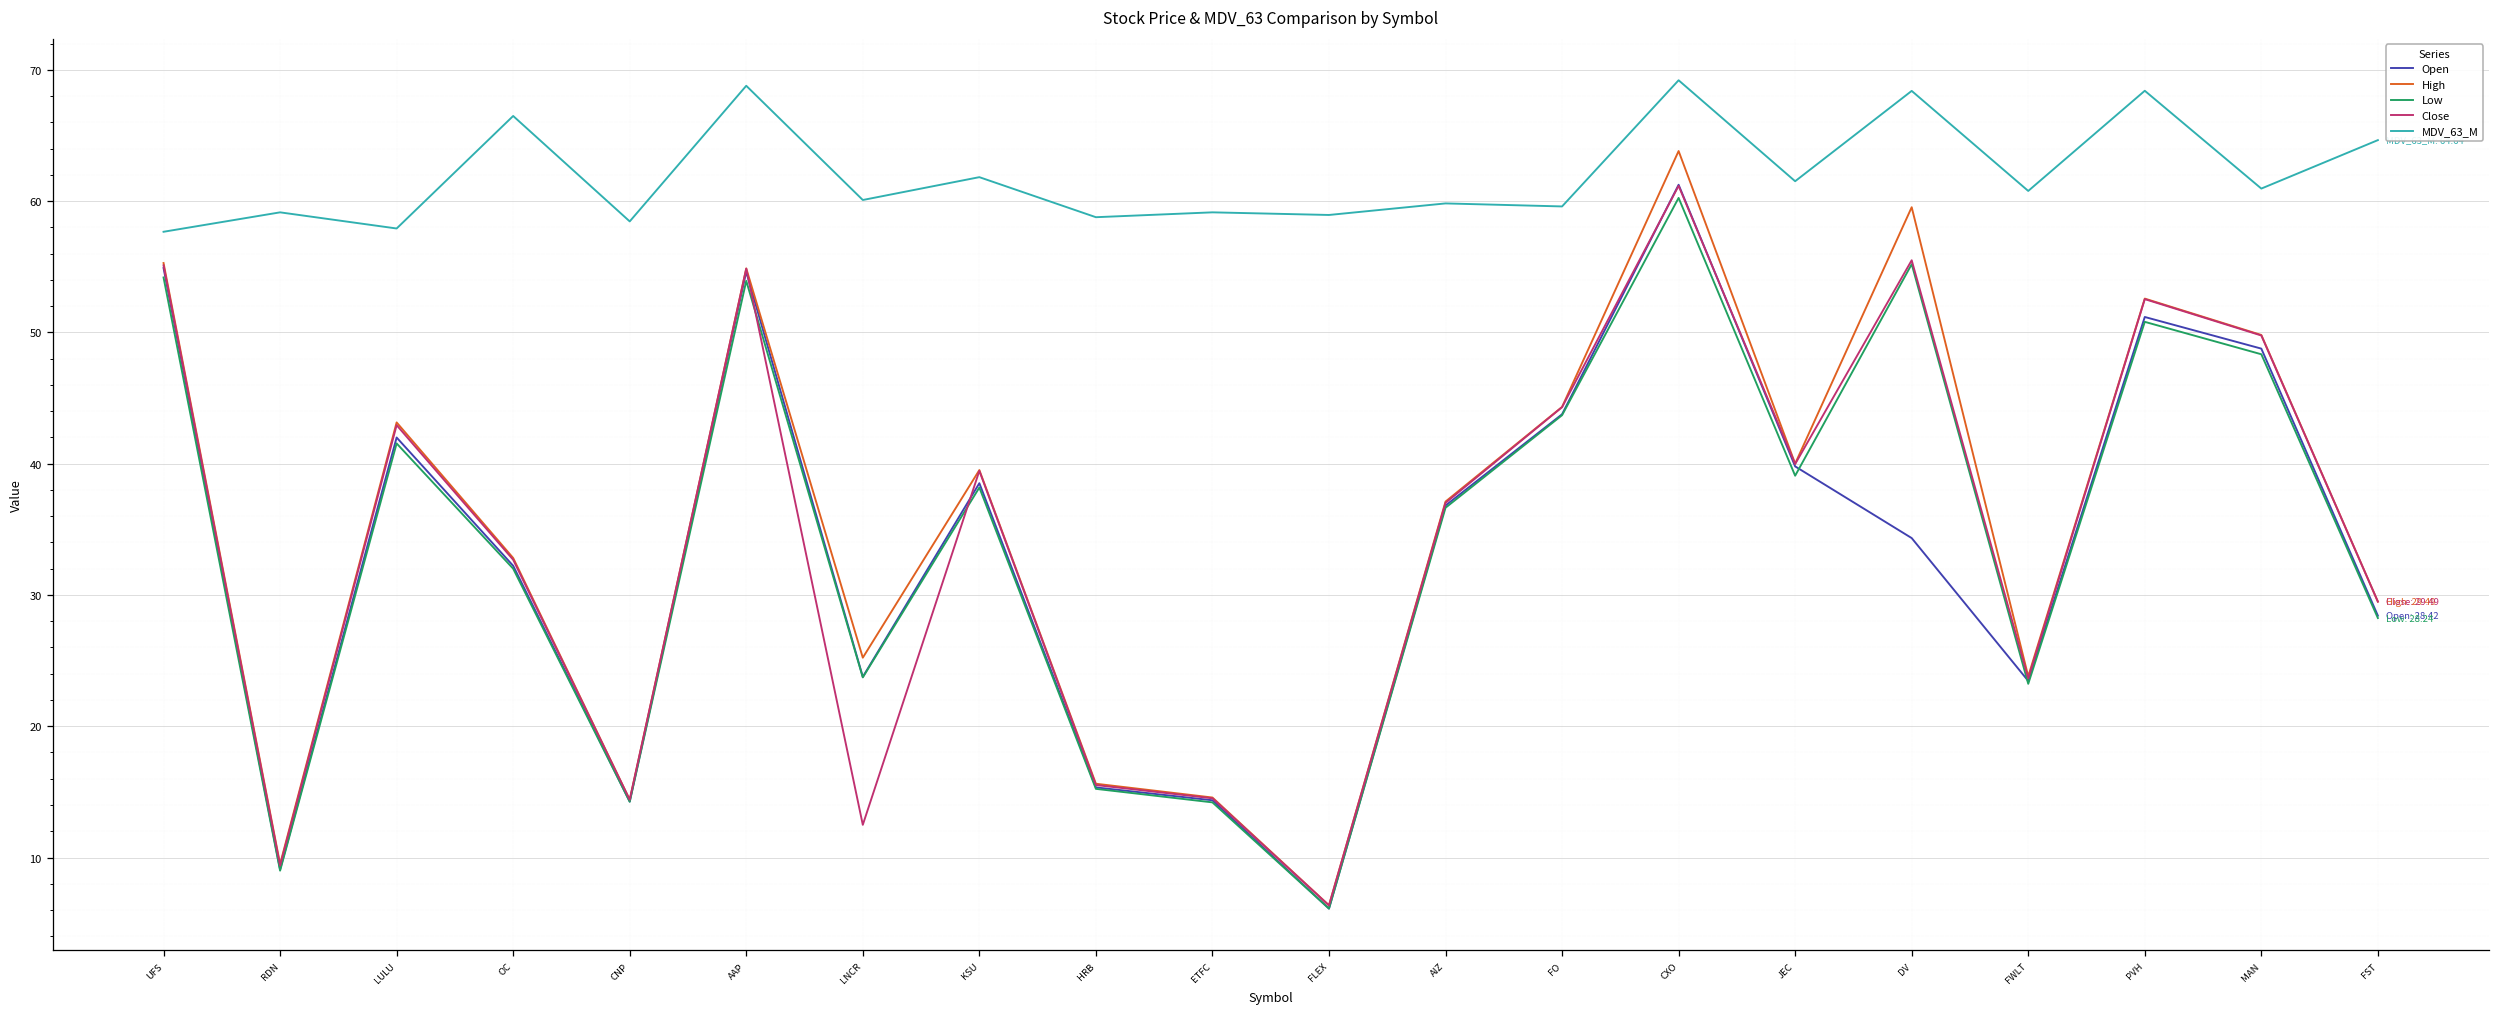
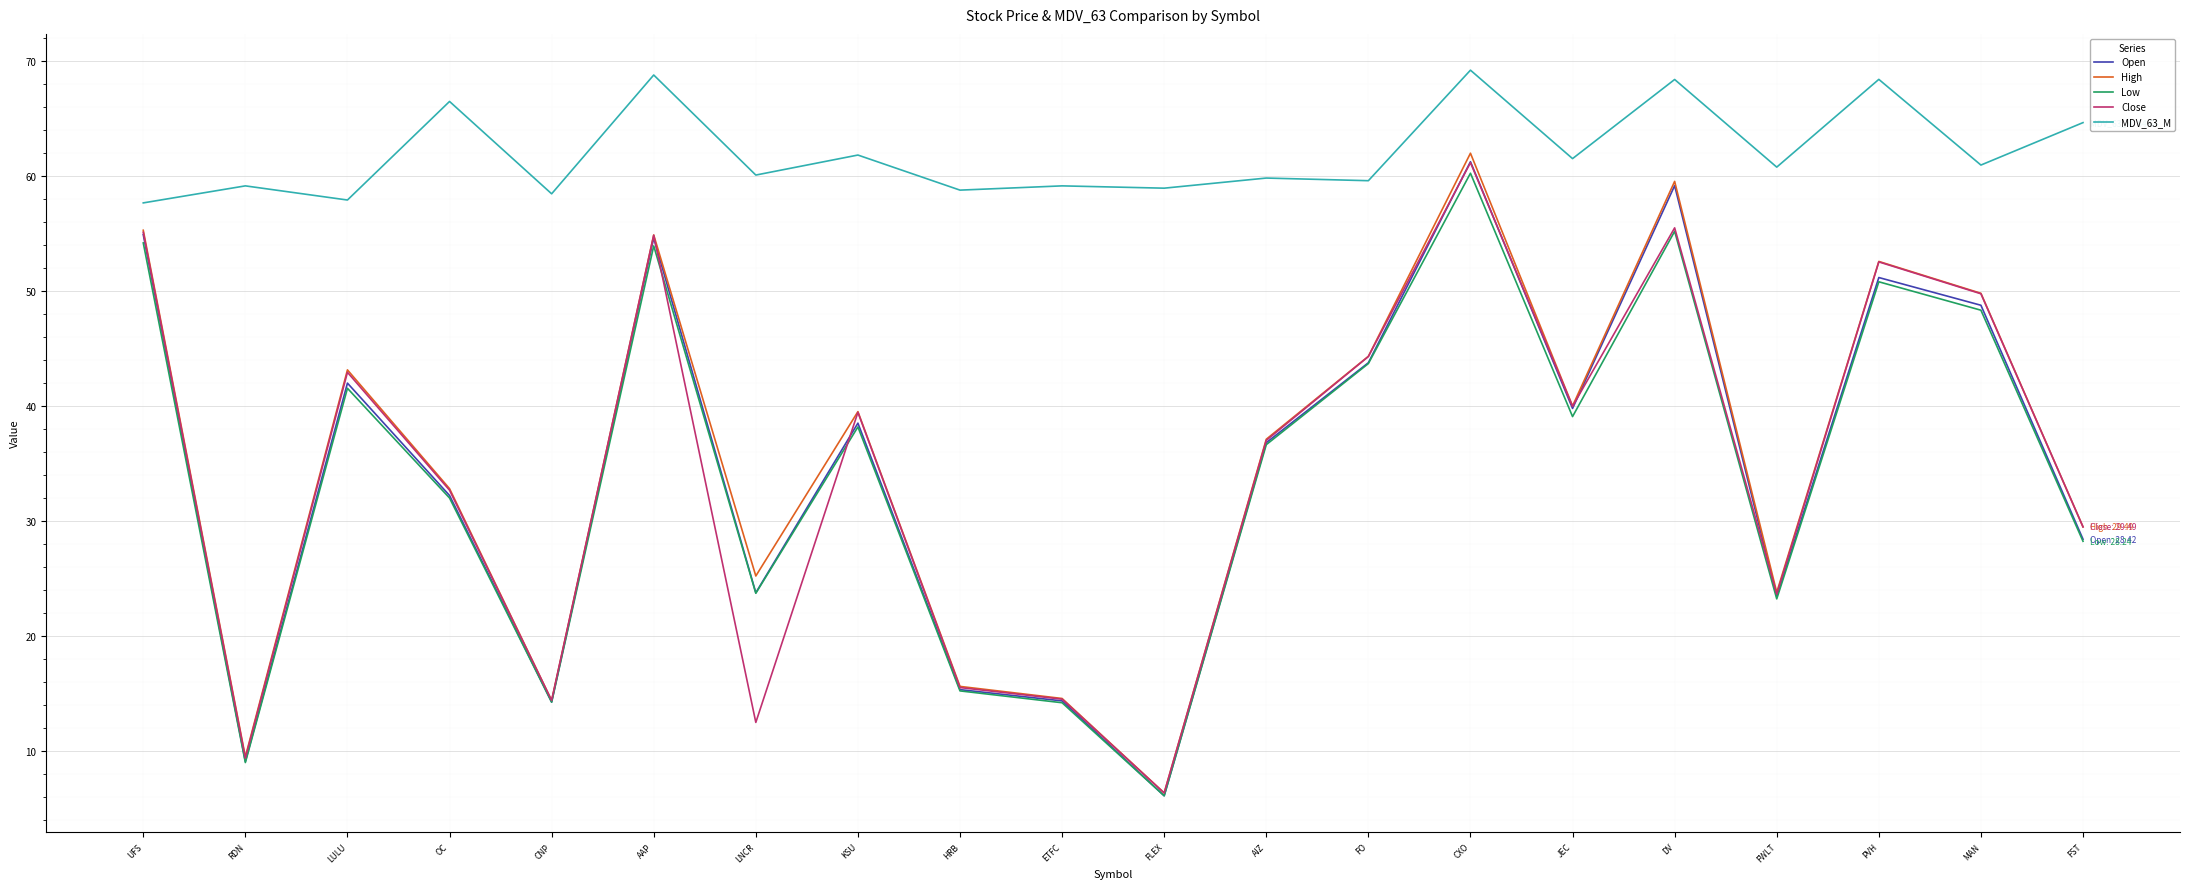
  {
    "Open": {
      "LULU": 42.0,
      "AAP": 54.6,
      "KSU": 38.5,
-     "DV": 34.3,
+     "DV": 59.2,
      "PVH": 51.2,
      "MAN": 48.8
    },
    "High": {
      "LNCR": 25.2,
-     "CXO": 63.8,
+     "CXO": 62.0,
      "DV": 59.5
    },
    "Low": {
      "UFS": 54.2,
      "LULU": 41.5,
      "AAP": 53.9,
      "KSU": 38.2,
      "CXO": 60.2,
      "JEC": 39.1,
      "DV": 55.2,
      "PVH": 50.8,
      "MAN": 48.3
    },
    "Close": {
      "LNCR": 12.5,
      "DV": 55.5
    },
    "MDV_63_M": {
      "UFS": 57.7,
      "RDN": 59.1,
      "LULU": 57.9,
      "OC": 66.5,
      "CNP": 58.5,
      "AAP": 68.8,
      "LNCR": 60.1,
      "KSU": 61.8,
      "HRB": 58.8,
      "ETFC": 59.1,
      "FLEX": 58.9,
      "AIZ": 59.8,
      "FO": 59.6,
      "CXO": 69.2,
      "JEC": 61.5,
      "DV": 68.4,
      "FWLT": 60.8,
      "PVH": 68.4,
      "MAN": 61.0
    }
  }
